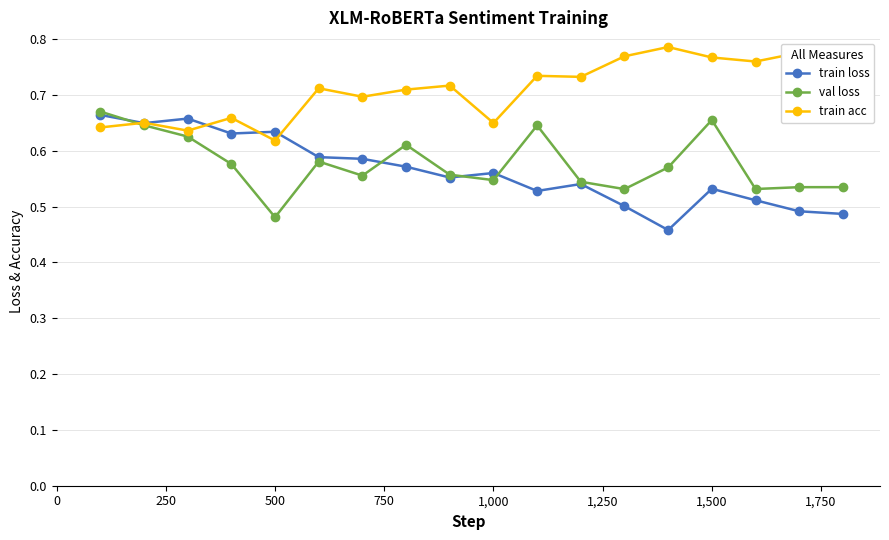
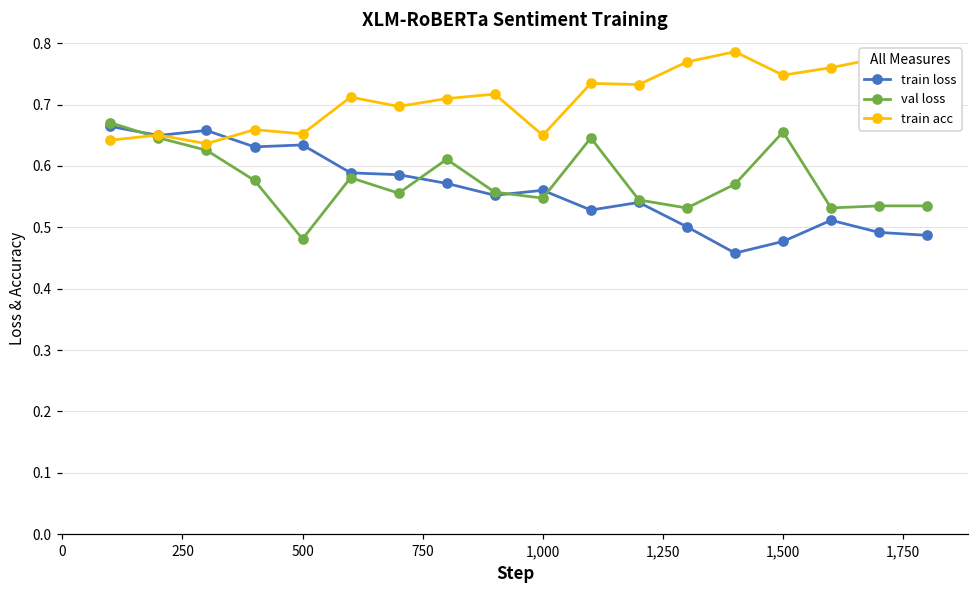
  {
    "train loss": {
      "500": 0.63,
      "1,000": 0.56,
-     "1,500": 0.53
+     "1,500": 0.48
    },
    "val loss": {
      "500": 0.48,
      "1,000": 0.55,
      "1,500": 0.66
    },
    "train acc": {
-     "500": 0.62,
+     "500": 0.65,
      "1,000": 0.65,
-     "1,500": 0.77
+     "1,500": 0.75
    }
  }
